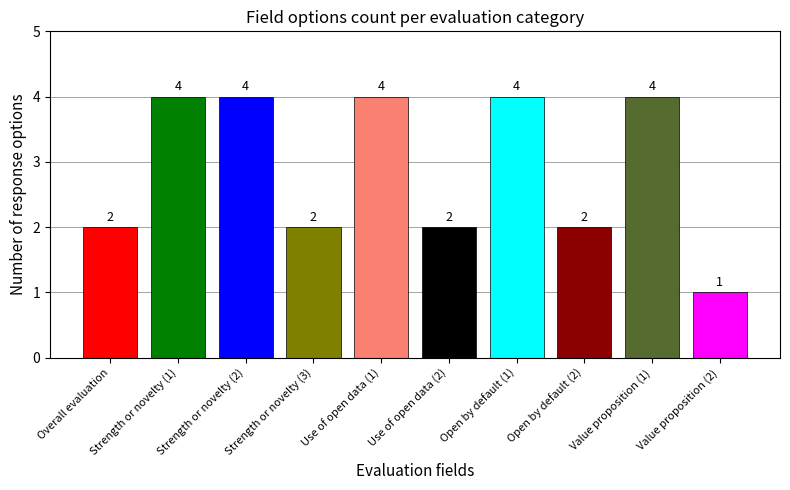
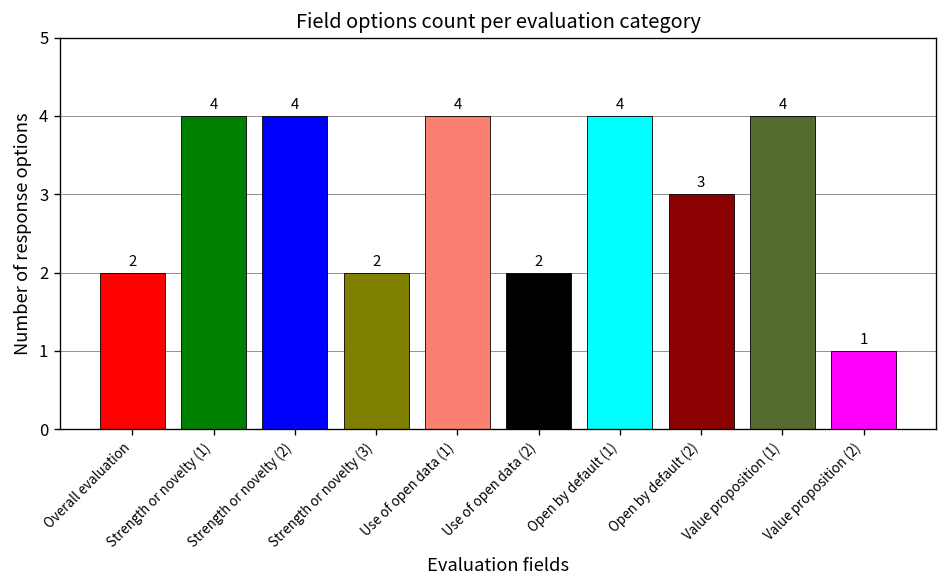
  {
    "Overall evaluation": 2,
    "Strength or novelty (1)": 4,
    "Strength or novelty (2)": 4,
    "Strength or novelty (3)": 2,
    "Use of open data (1)": 4,
    "Use of open data (2)": 2,
    "Open by default (1)": 4,
-   "Open by default (2)": 2,
+   "Open by default (2)": 3,
    "Value proposition (1)": 4,
    "Value proposition (2)": 1
  }
